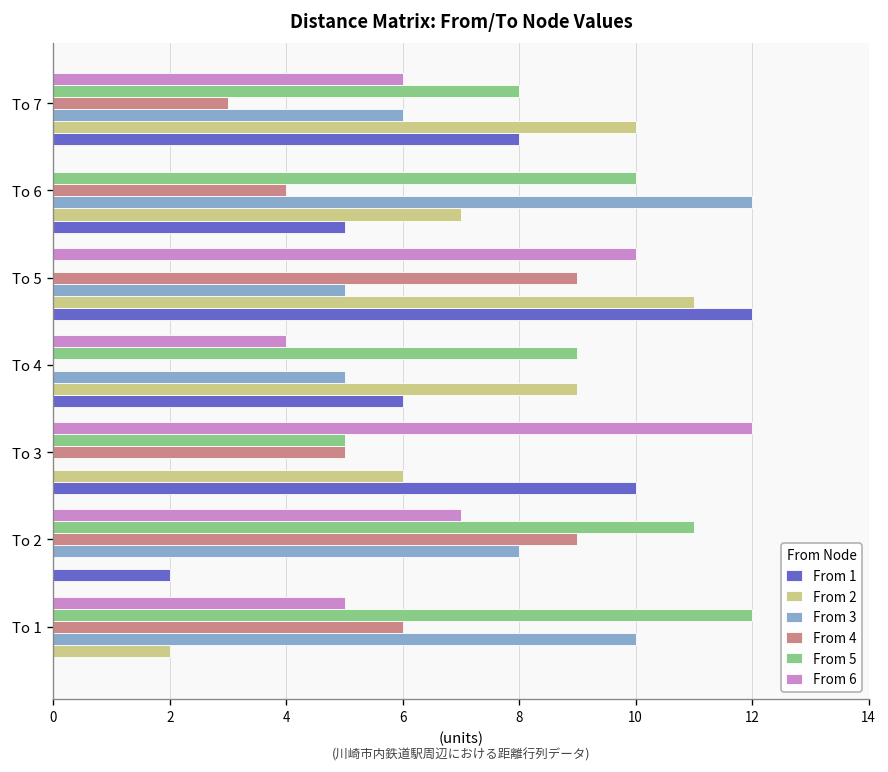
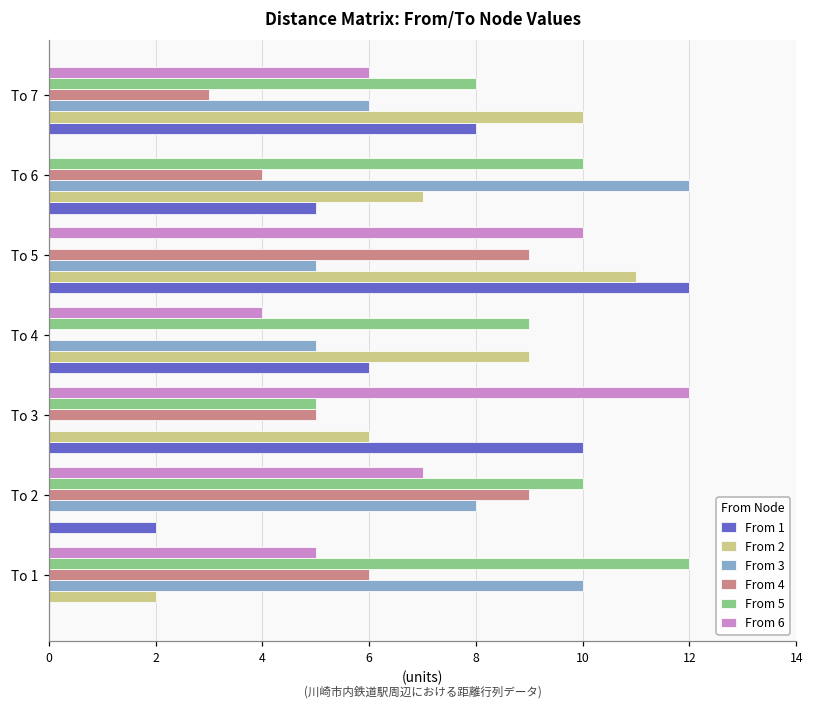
  {
    "From 1": {
      "To 7": 8,
      "To 6": 5,
      "To 5": 12,
      "To 4": 6,
      "To 3": 10,
      "To 2": 2,
      "To 1": 0
    },
    "From 2": {
      "To 7": 10,
      "To 6": 7,
      "To 5": 11,
      "To 4": 9,
      "To 3": 6,
      "To 2": 0,
      "To 1": 2
    },
    "From 3": {
      "To 7": 6,
      "To 6": 12,
      "To 5": 5,
      "To 4": 5,
      "To 3": 0,
      "To 2": 8,
      "To 1": 10
    },
    "From 4": {
      "To 7": 3,
      "To 6": 4,
      "To 5": 9,
      "To 4": 0,
      "To 3": 5,
      "To 2": 9,
      "To 1": 6
    },
    "From 5": {
      "To 7": 8,
      "To 6": 10,
      "To 5": 0,
      "To 4": 9,
      "To 3": 5,
-     "To 2": 11,
+     "To 2": 10,
      "To 1": 12
    },
    "From 6": {
      "To 7": 6,
      "To 6": 0,
      "To 5": 10,
      "To 4": 4,
      "To 3": 12,
      "To 2": 7,
      "To 1": 5
    }
  }
